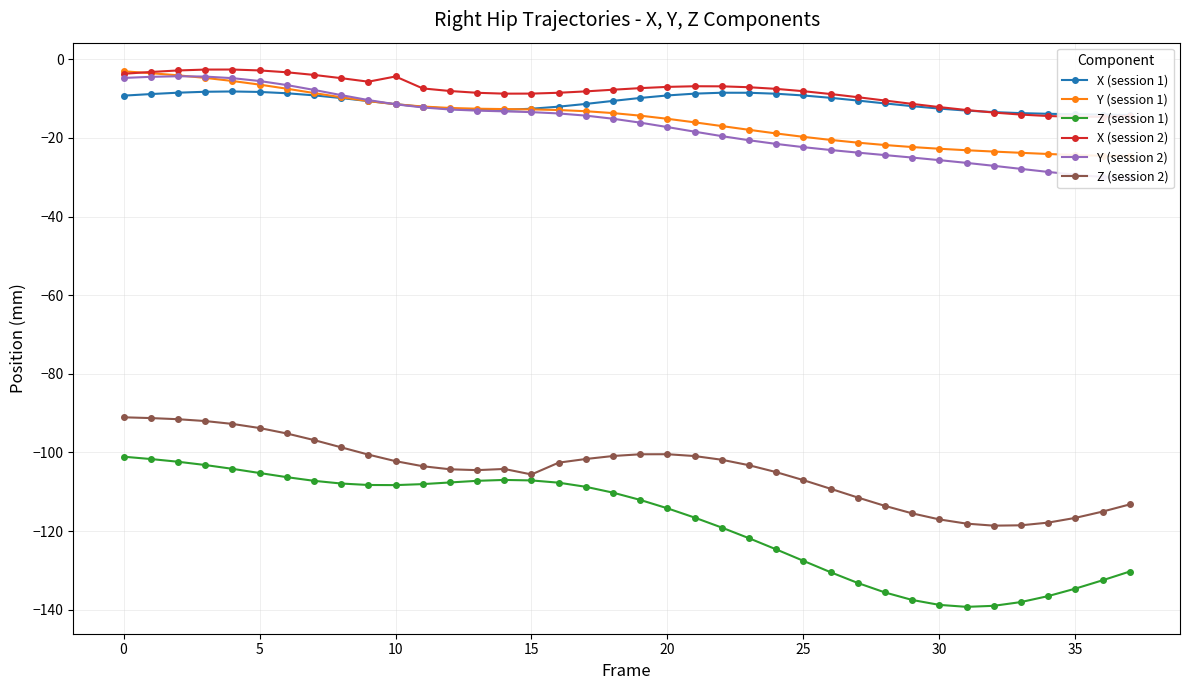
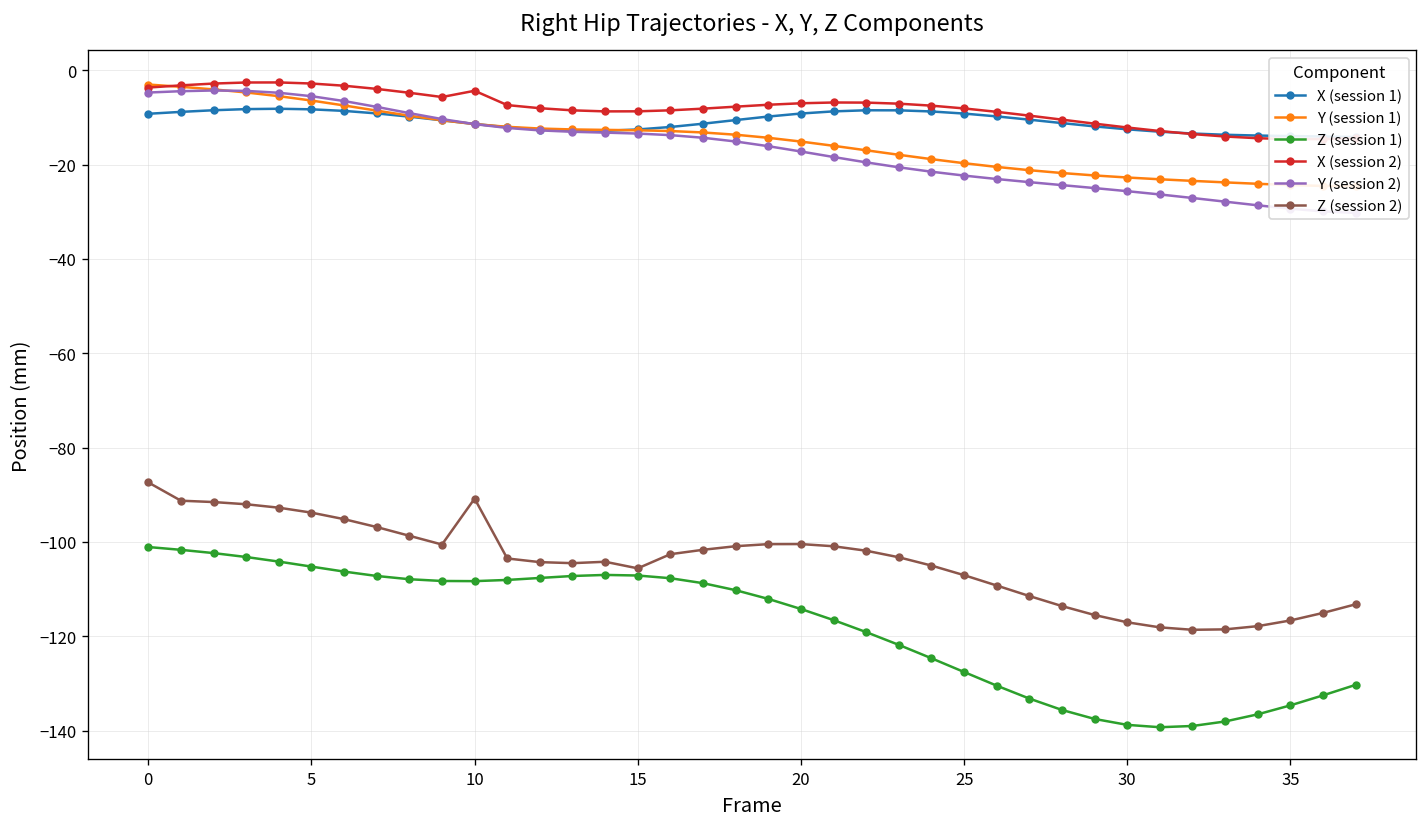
  {
    "X (session 1)": {
      "0": -9,
      "5": -8,
      "20": -9,
      "25": -9
    },
    "Y (session 1)": {
      "5": -6,
      "20": -15,
      "25": -20,
      "30": -23
    },
    "Z (session 1)": {
      "0": -101,
      "5": -105,
      "10": -108,
      "15": -107,
      "20": -114,
      "25": -128,
      "30": -139,
      "35": -135
    },
    "X (session 2)": {
      "5": -3,
      "10": -4,
      "15": -9,
      "20": -7,
      "25": -8
    },
    "Y (session 2)": {
      "0": -5,
      "5": -6,
      "15": -13,
      "20": -17,
      "25": -22,
      "30": -26
    },
    "Z (session 2)": {
-     "0": -91,
+     "0": -87,
      "5": -94,
-     "10": -102,
+     "10": -91,
      "15": -106,
      "20": -100,
      "25": -107,
      "30": -117,
      "35": -117
    }
  }
